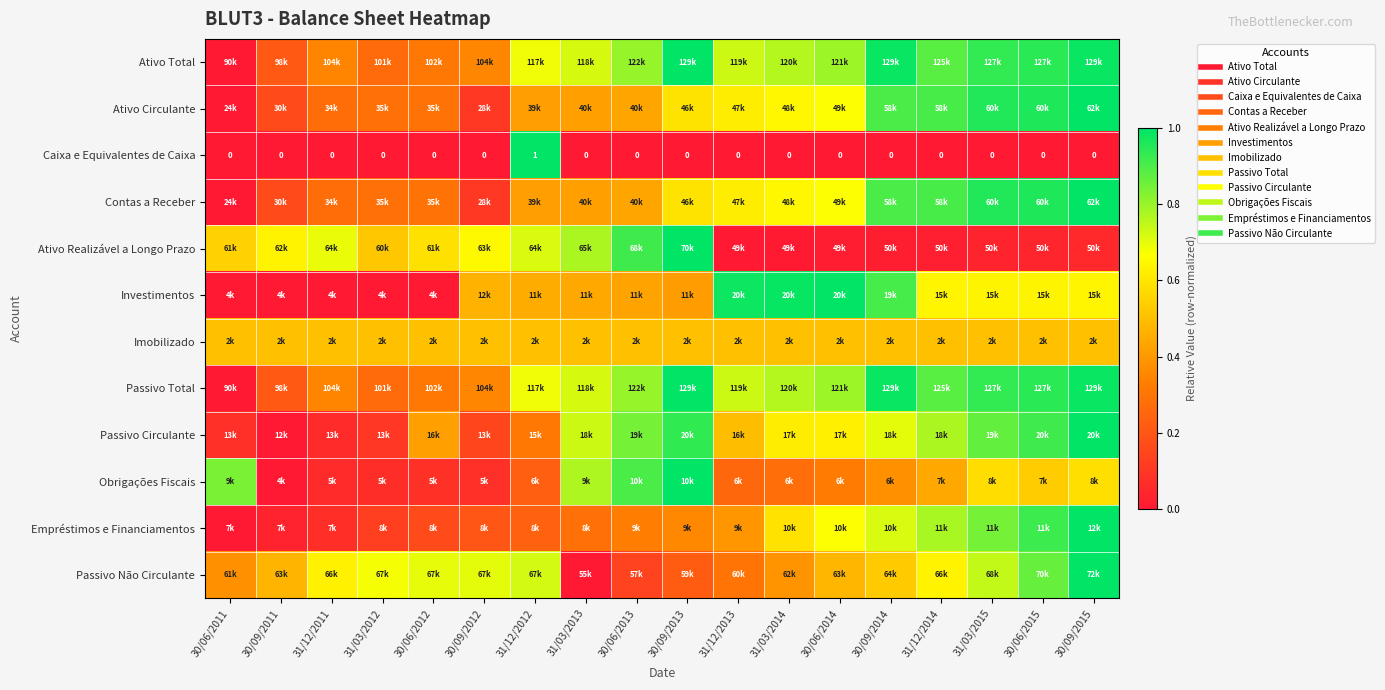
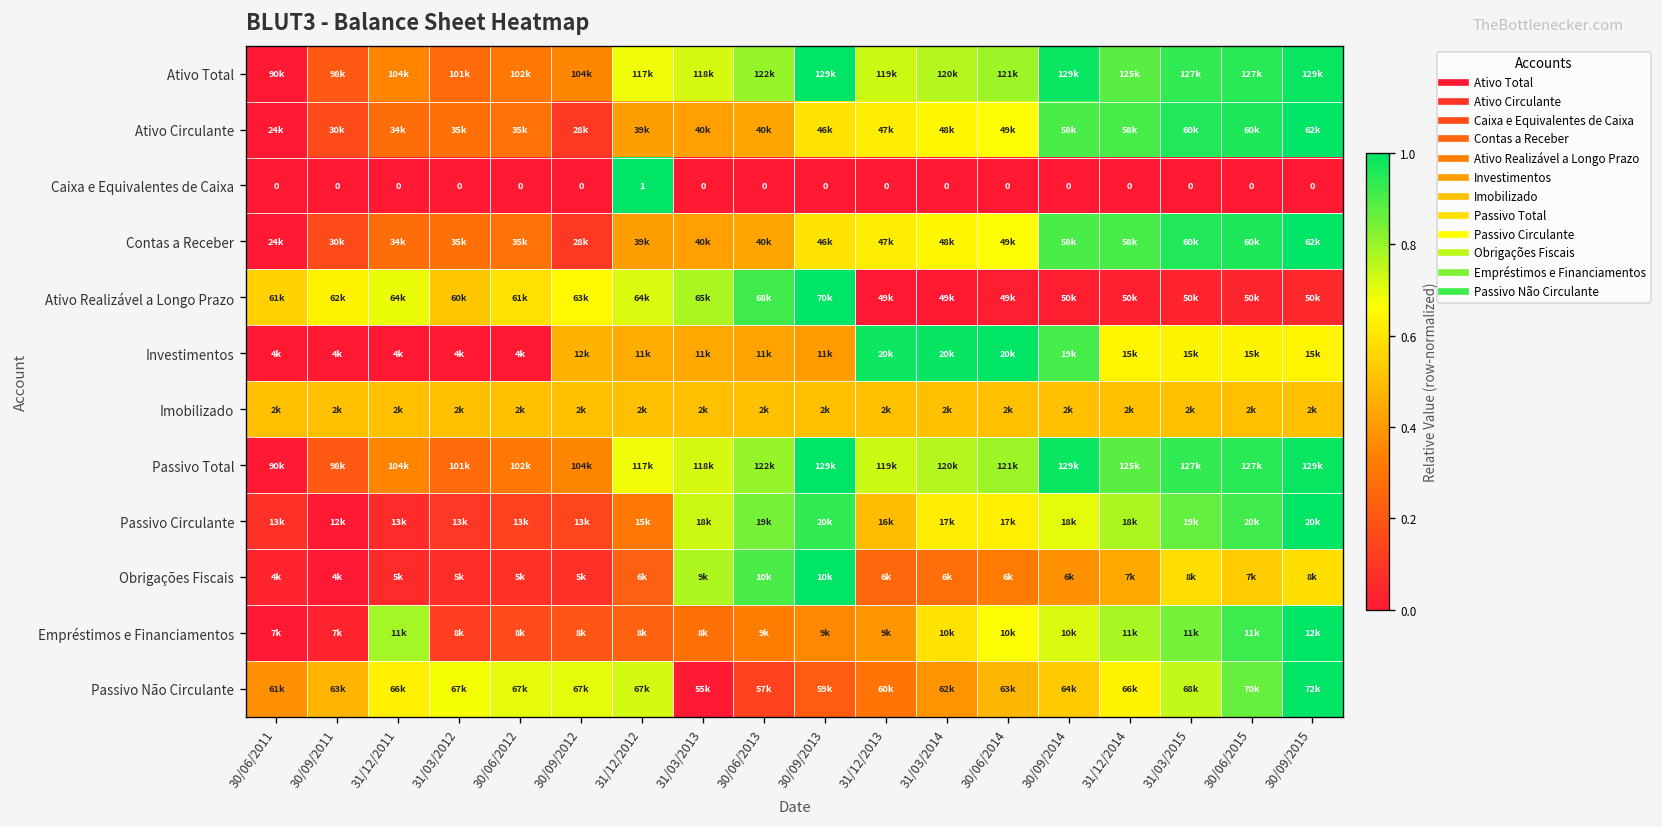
  {
    "Passivo Circulante": {
      "30/06/2011": "13k",
      "30/09/2011": "12k",
      "31/12/2011": "13k",
      "31/03/2012": "13k",
-     "30/06/2012": "16k",
+     "30/06/2012": "13k",
      "30/09/2012": "13k",
      "31/12/2012": "15k",
      "31/03/2013": "18k",
      "30/06/2013": "19k",
      "30/09/2013": "20k",
      "31/12/2013": "16k",
      "31/03/2014": "17k",
      "30/06/2014": "17k",
      "30/09/2014": "18k",
      "31/12/2014": "18k",
      "31/03/2015": "19k",
      "30/06/2015": "20k",
      "30/09/2015": "20k"
    },
    "Obrigações Fiscais": {
-     "30/06/2011": "9k",
+     "30/06/2011": "4k",
      "30/09/2011": "4k",
      "31/12/2011": "5k",
      "31/03/2012": "5k",
      "30/06/2012": "5k",
      "30/09/2012": "5k",
      "31/12/2012": "6k",
      "31/03/2013": "9k",
      "30/06/2013": "10k",
      "30/09/2013": "10k",
      "31/12/2013": "6k",
      "31/03/2014": "6k",
      "30/06/2014": "6k",
      "30/09/2014": "6k",
      "31/12/2014": "7k",
      "31/03/2015": "8k",
      "30/06/2015": "7k",
      "30/09/2015": "8k"
    },
    "Empréstimos e Financiamentos": {
      "30/06/2011": "7k",
      "30/09/2011": "7k",
-     "31/12/2011": "7k",
+     "31/12/2011": "11k",
      "31/03/2012": "8k",
      "30/06/2012": "8k",
      "30/09/2012": "8k",
      "31/12/2012": "8k",
      "31/03/2013": "8k",
      "30/06/2013": "9k",
      "30/09/2013": "9k",
      "31/12/2013": "9k",
      "31/03/2014": "10k",
      "30/06/2014": "10k",
      "30/09/2014": "10k",
      "31/12/2014": "11k",
      "31/03/2015": "11k",
      "30/06/2015": "11k",
      "30/09/2015": "12k"
    }
  }
